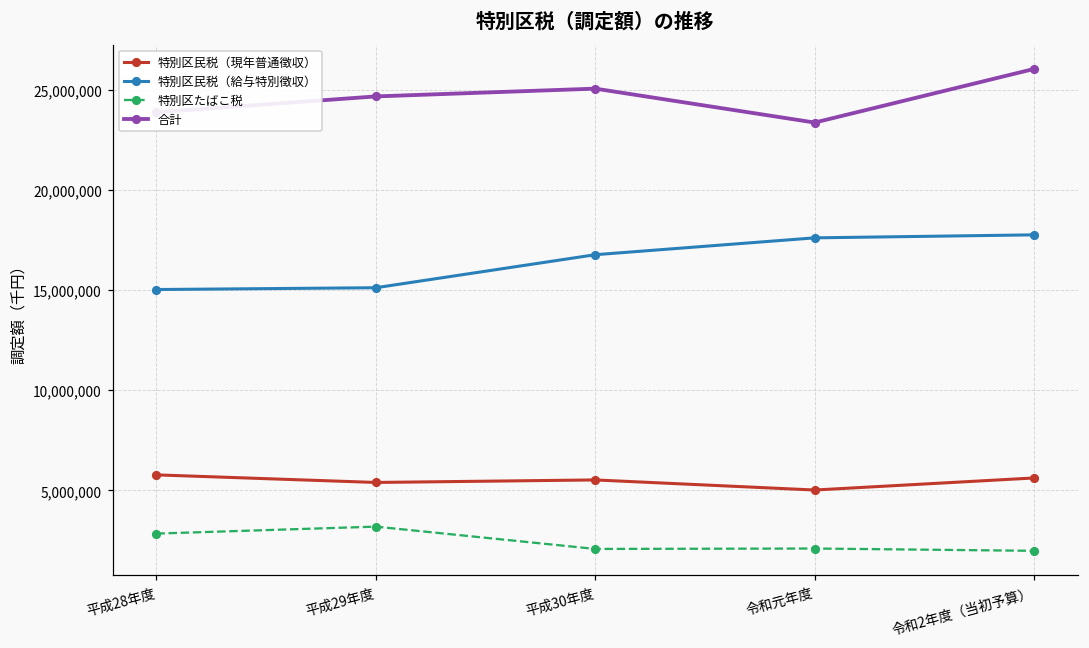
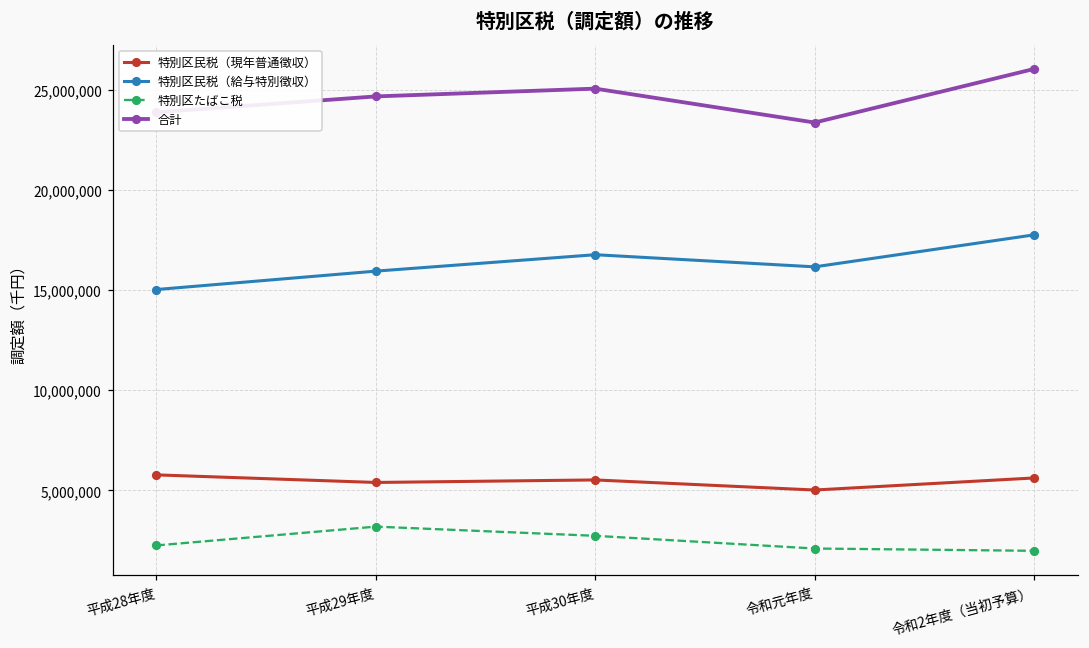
  {
    "特別区民税（現年普通徴収）": {
      "平成28年度": "5,800,000",
      "平成29年度": "5,400,000",
      "平成30年度": "5,500,000",
      "令和元年度": "5,000,000",
      "令和2年度（当初予算）": "5,600,000"
    },
    "特別区民税（給与特別徴収）": {
      "平成28年度": "15,000,000",
-     "平成29年度": "15,100,000",
+     "平成29年度": "15,900,000",
      "平成30年度": "16,800,000",
-     "令和元年度": "17,600,000",
+     "令和元年度": "16,200,000",
      "令和2年度（当初予算）": "17,800,000"
    },
    "特別区たばこ税": {
-     "平成28年度": "2,800,000",
+     "平成28年度": "2,300,000",
      "平成29年度": "3,200,000",
-     "平成30年度": "2,100,000",
+     "平成30年度": "2,700,000",
      "令和元年度": "2,100,000",
      "令和2年度（当初予算）": "2,000,000"
    },
    "合計": {
      "平成29年度": "24,700,000",
      "平成30年度": "25,100,000",
      "令和元年度": "23,400,000",
      "令和2年度（当初予算）": "26,000,000"
    }
  }
